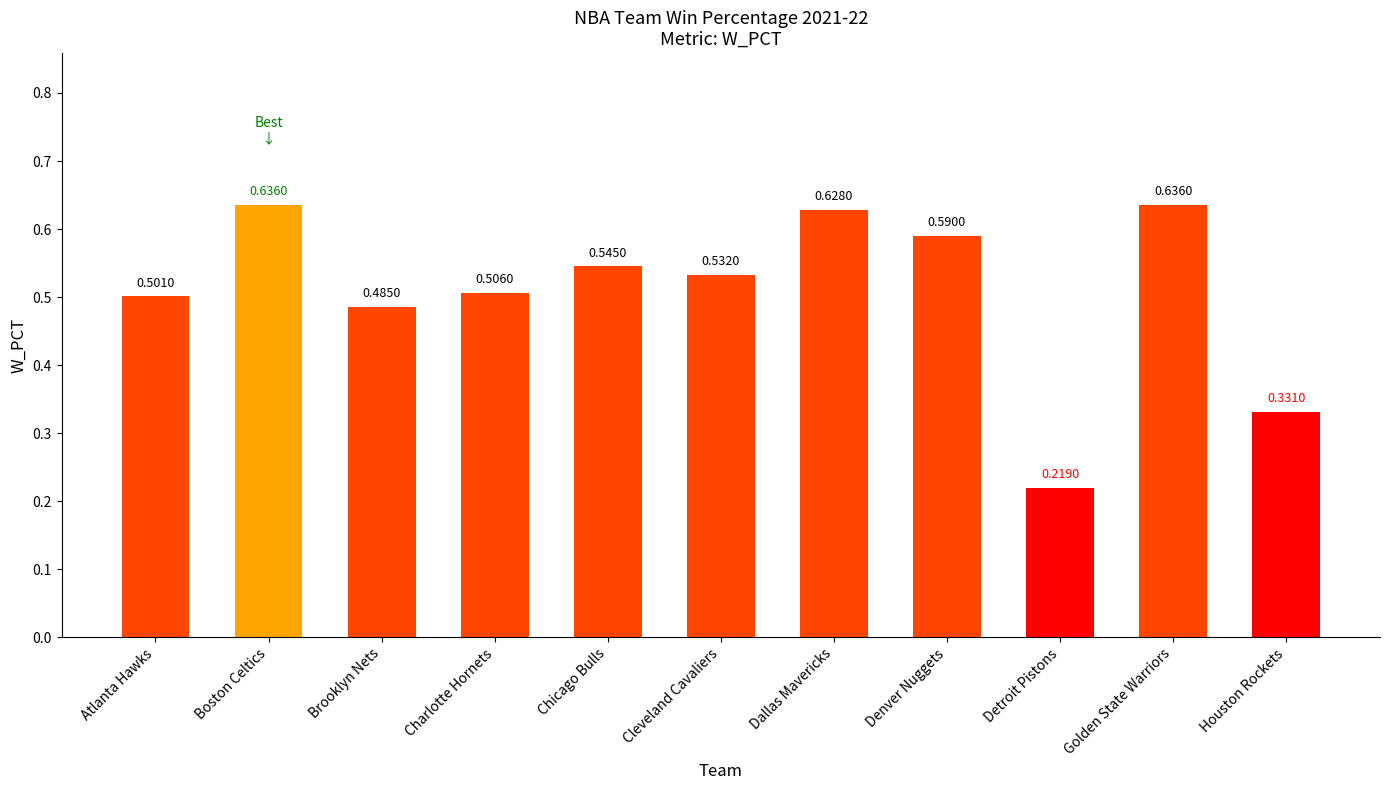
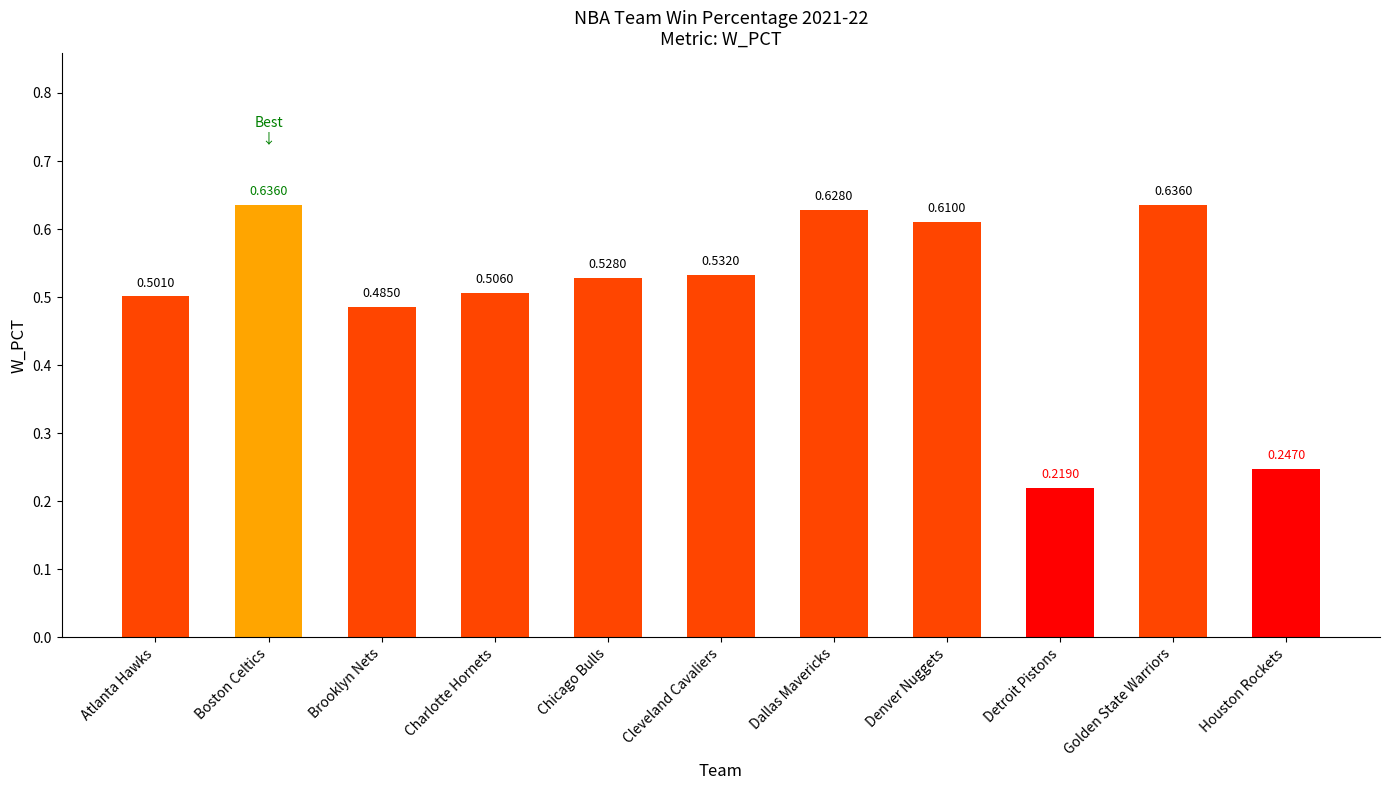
  {
    "Atlanta Hawks": 0.5010,
    "Boston Celtics": 0.6360,
    "Brooklyn Nets": 0.4850,
    "Charlotte Hornets": 0.5060,
-   "Chicago Bulls": 0.5450,
+   "Chicago Bulls": 0.5280,
    "Cleveland Cavaliers": 0.5320,
    "Dallas Mavericks": 0.6280,
-   "Denver Nuggets": 0.5900,
+   "Denver Nuggets": 0.6100,
    "Detroit Pistons": 0.2190,
    "Golden State Warriors": 0.6360,
-   "Houston Rockets": 0.3310
+   "Houston Rockets": 0.2470
  }
